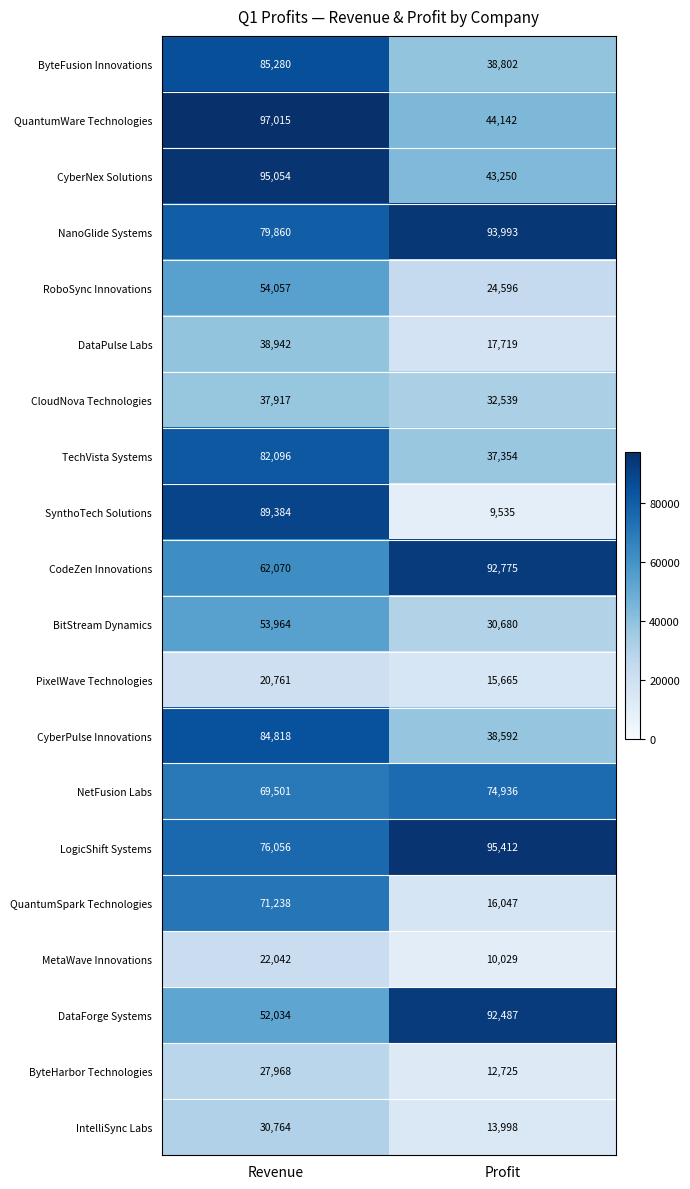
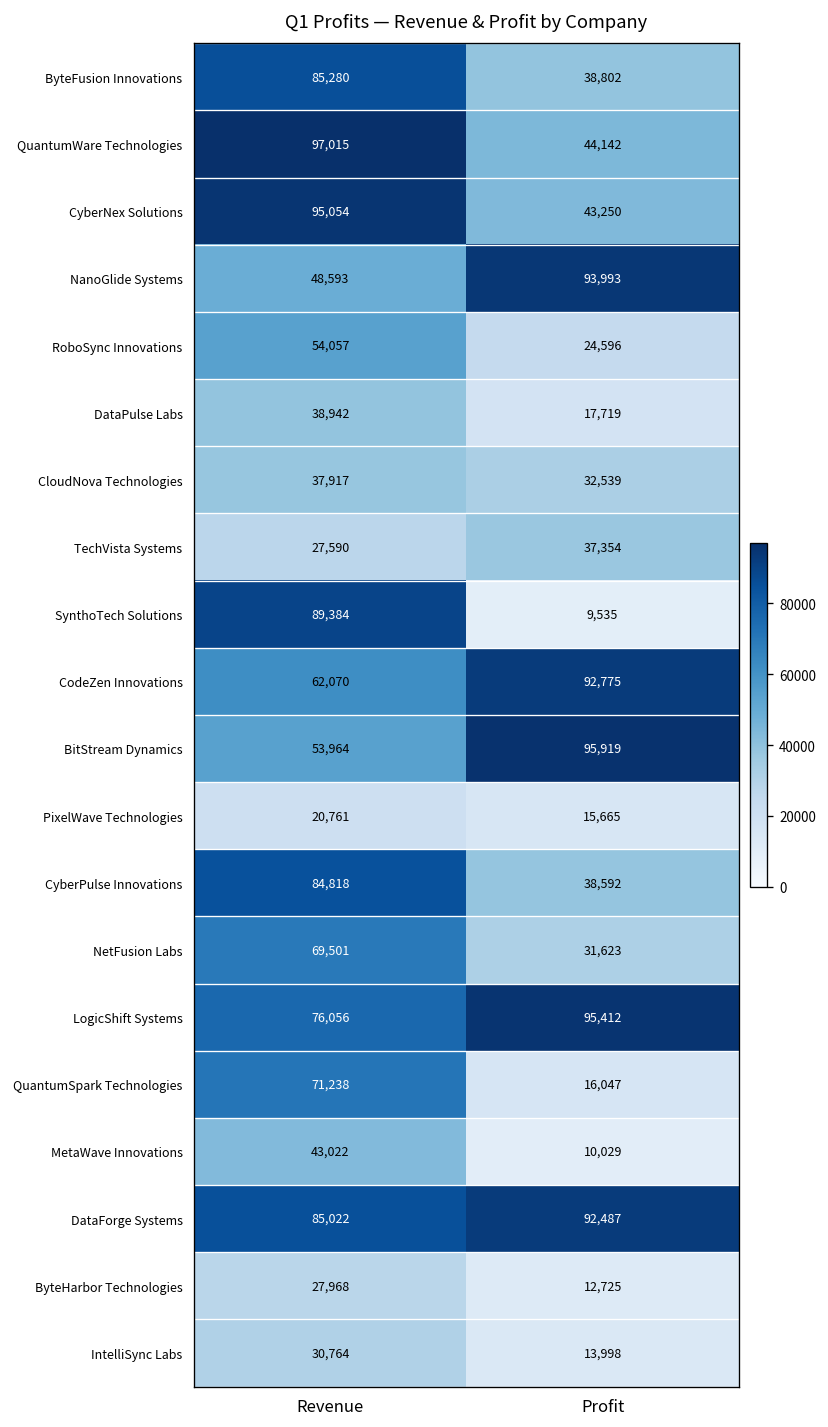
  {
    "ByteFusion Innovations": {
      "Revenue": "85,280",
      "Profit": "38,802"
    },
    "QuantumWare Technologies": {
      "Revenue": "97,015",
      "Profit": "44,142"
    },
    "CyberNex Solutions": {
      "Revenue": "95,054",
      "Profit": "43,250"
    },
    "NanoGlide Systems": {
-     "Revenue": "79,860",
+     "Revenue": "48,593",
      "Profit": "93,993"
    },
    "RoboSync Innovations": {
      "Revenue": "54,057",
      "Profit": "24,596"
    },
    "DataPulse Labs": {
      "Revenue": "38,942",
      "Profit": "17,719"
    },
    "CloudNova Technologies": {
      "Revenue": "37,917",
      "Profit": "32,539"
    },
    "TechVista Systems": {
-     "Revenue": "82,096",
+     "Revenue": "27,590",
      "Profit": "37,354"
    },
    "SynthoTech Solutions": {
      "Revenue": "89,384",
      "Profit": "9,535"
    },
    "CodeZen Innovations": {
      "Revenue": "62,070",
      "Profit": "92,775"
    },
    "BitStream Dynamics": {
      "Revenue": "53,964",
-     "Profit": "30,680"
+     "Profit": "95,919"
    },
    "PixelWave Technologies": {
      "Revenue": "20,761",
      "Profit": "15,665"
    },
    "CyberPulse Innovations": {
      "Revenue": "84,818",
      "Profit": "38,592"
    },
    "NetFusion Labs": {
      "Revenue": "69,501",
-     "Profit": "74,936"
+     "Profit": "31,623"
    },
    "LogicShift Systems": {
      "Revenue": "76,056",
      "Profit": "95,412"
    },
    "QuantumSpark Technologies": {
      "Revenue": "71,238",
      "Profit": "16,047"
    },
    "MetaWave Innovations": {
-     "Revenue": "22,042",
+     "Revenue": "43,022",
      "Profit": "10,029"
    },
    "DataForge Systems": {
-     "Revenue": "52,034",
+     "Revenue": "85,022",
      "Profit": "92,487"
    },
    "ByteHarbor Technologies": {
      "Revenue": "27,968",
      "Profit": "12,725"
    },
    "IntelliSync Labs": {
      "Revenue": "30,764",
      "Profit": "13,998"
    }
  }
